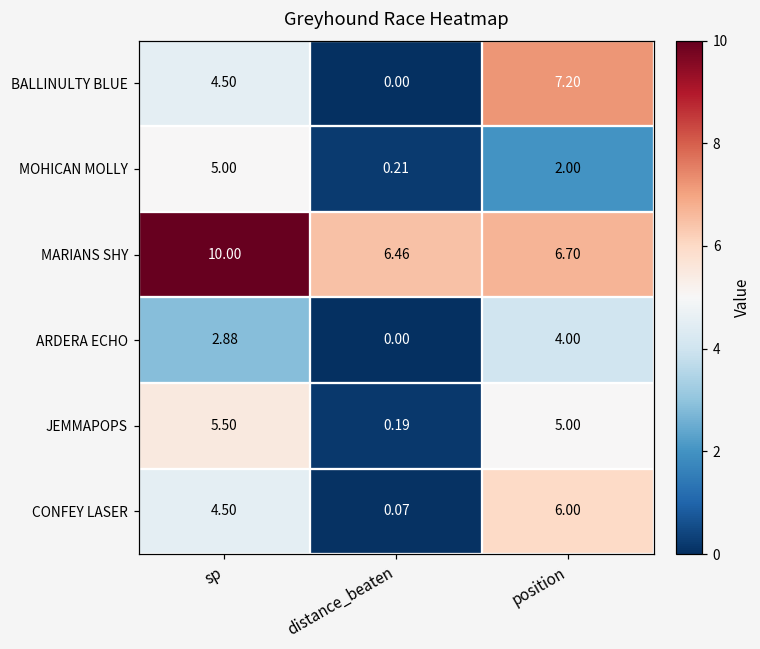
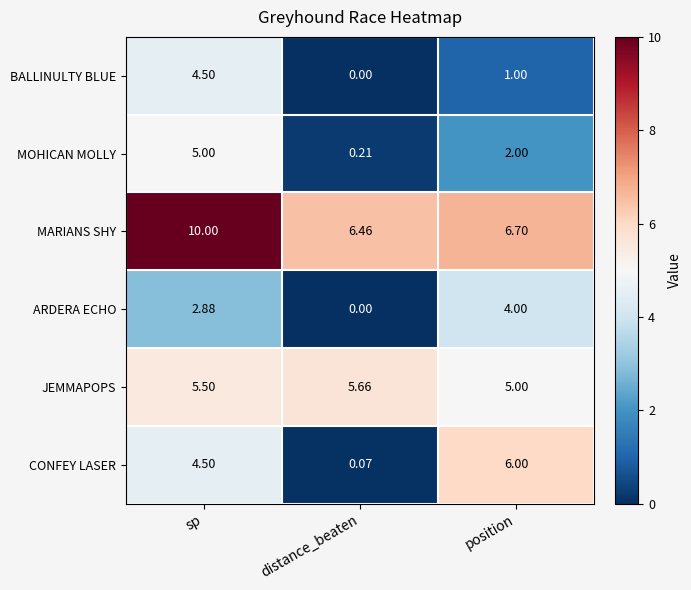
  {
    "BALLINULTY BLUE": {
      "sp": 4.50,
      "distance_beaten": 0.00,
-     "position": 7.20
+     "position": 1.00
    },
    "MOHICAN MOLLY": {
      "sp": 5.00,
      "distance_beaten": 0.21,
      "position": 2.00
    },
    "MARIANS SHY": {
      "sp": 10.00,
      "distance_beaten": 6.46,
      "position": 6.70
    },
    "ARDERA ECHO": {
      "sp": 2.88,
      "distance_beaten": 0.00,
      "position": 4.00
    },
    "JEMMAPOPS": {
      "sp": 5.50,
-     "distance_beaten": 0.19,
+     "distance_beaten": 5.66,
      "position": 5.00
    },
    "CONFEY LASER": {
      "sp": 4.50,
      "distance_beaten": 0.07,
      "position": 6.00
    }
  }
